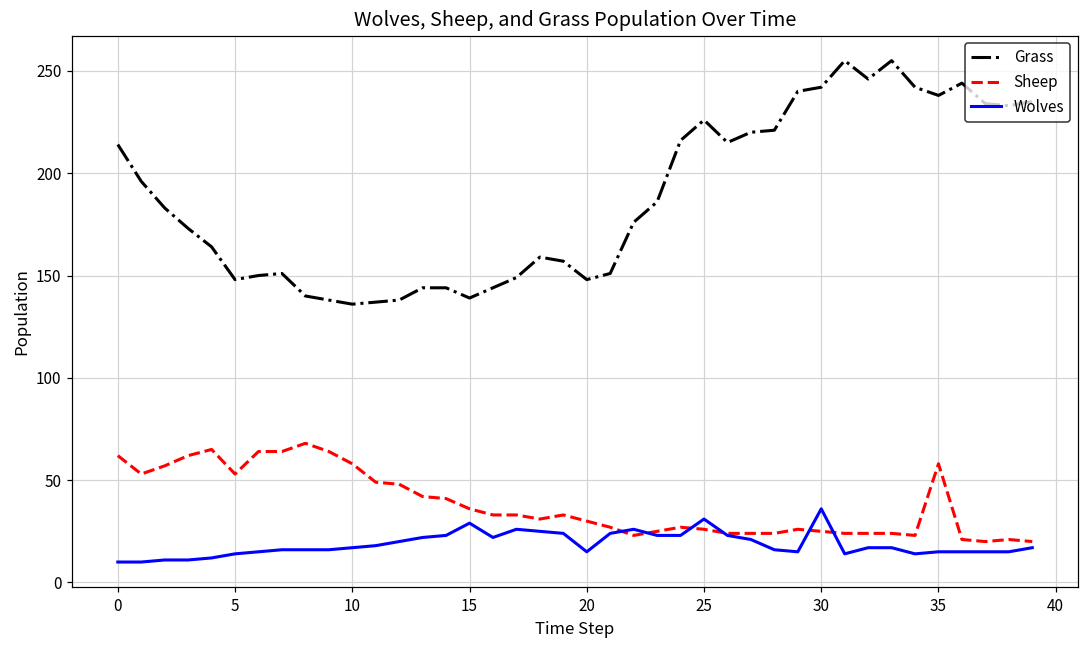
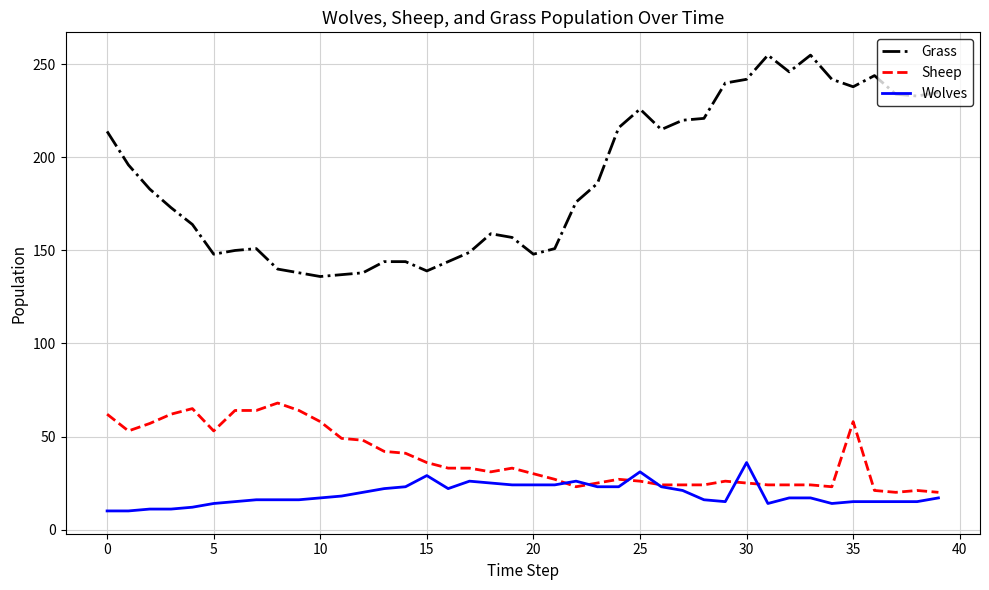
  {
    "Grass": {
      "0": 214,
      "5": 148,
      "10": 136,
      "15": 139,
      "20": 148,
      "25": 226,
      "30": 242,
      "35": 238
    },
    "Sheep": {
      "0": 62,
      "5": 53,
      "10": 58,
      "15": 36,
      "20": 30,
      "25": 26,
      "30": 25,
      "35": 58
    },
    "Wolves": {
      "0": 10,
      "5": 14,
      "10": 17,
      "15": 29,
-     "20": 15,
+     "20": 24,
      "25": 31,
      "30": 36,
      "35": 15
    }
  }
